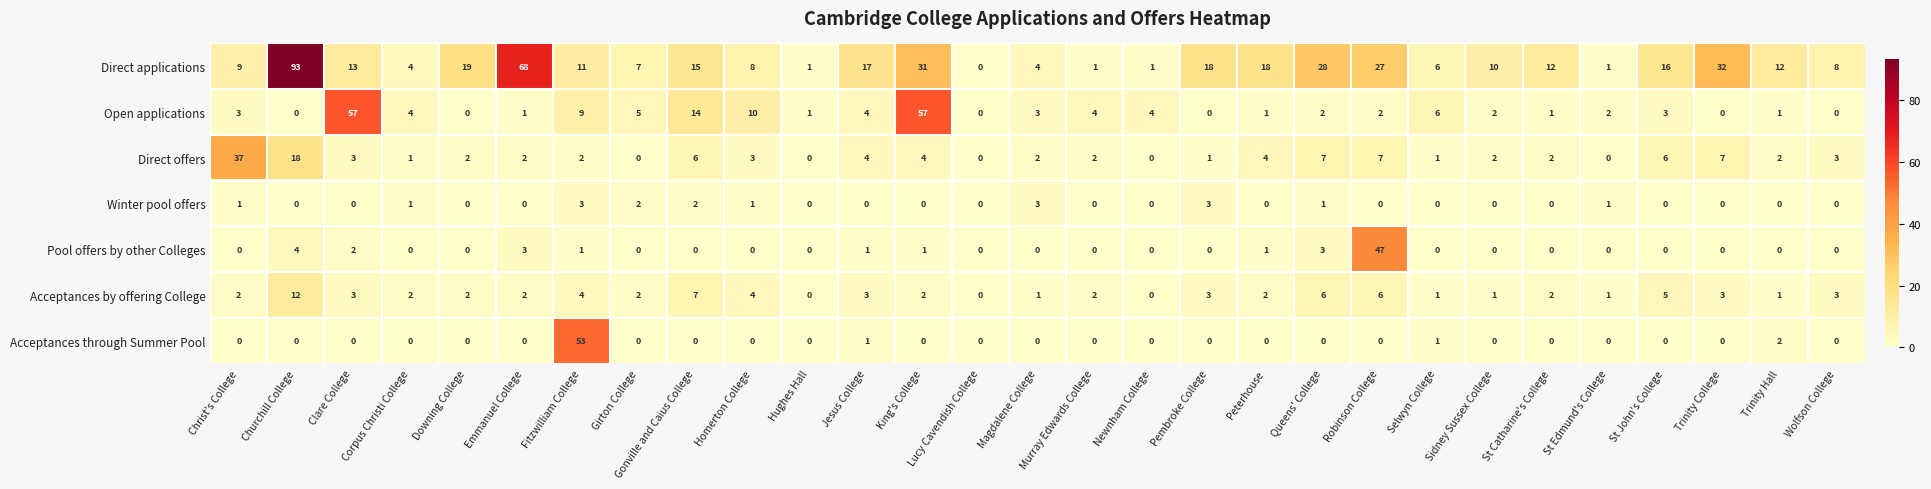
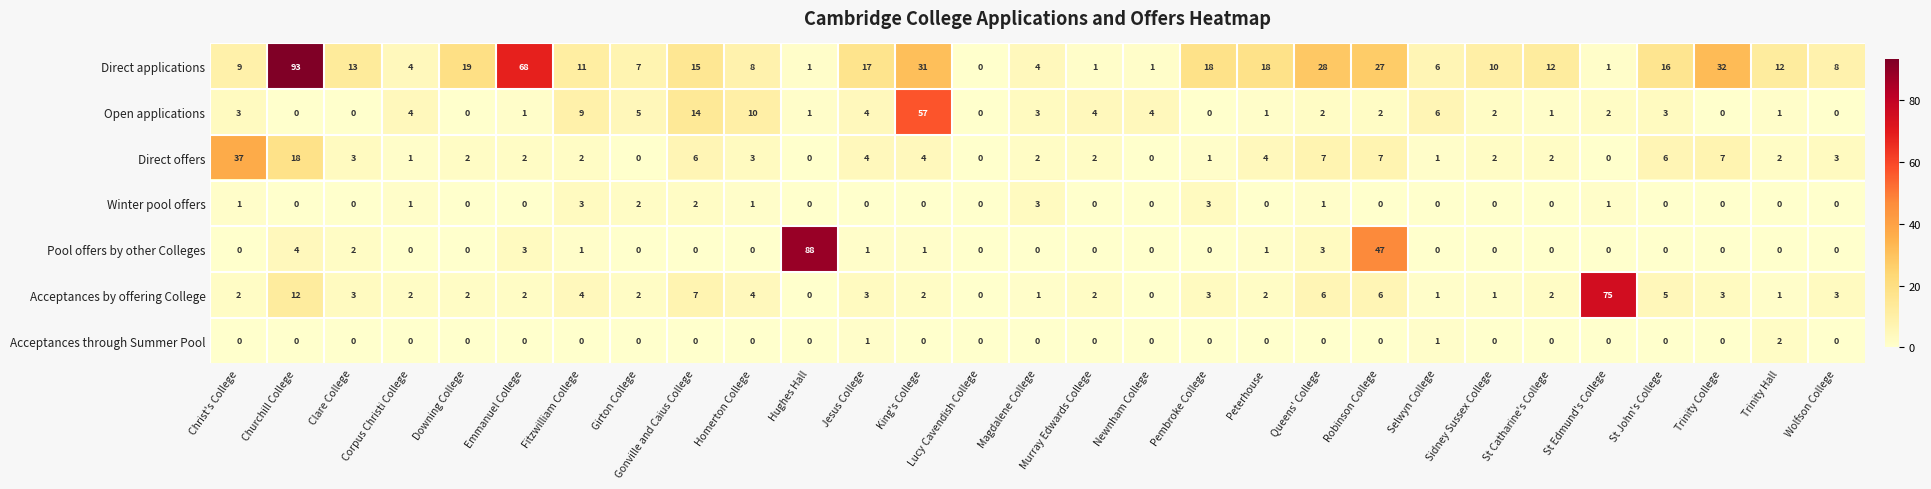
  {
    "Open applications": {
      "Christ's College": 3,
      "Churchill College": 0,
-     "Clare College": 57,
+     "Clare College": 0,
      "Corpus Christi College": 4,
      "Downing College": 0,
      "Emmanuel College": 1,
      "Fitzwilliam College": 9,
      "Girton College": 5,
      "Gonville and Caius College": 14,
      "Homerton College": 10,
      "Hughes Hall": 1,
      "Jesus College": 4,
      "King's College": 57,
      "Lucy Cavendish College": 0,
      "Magdalene College": 3,
      "Murray Edwards College": 4,
      "Newnham College": 4,
      "Pembroke College": 0,
      "Peterhouse": 1,
      "Queens' College": 2,
      "Robinson College": 2,
      "Selwyn College": 6,
      "Sidney Sussex College": 2,
      "St Catharine's College": 1,
      "St Edmund's College": 2,
      "St John's College": 3,
      "Trinity College": 0,
      "Trinity Hall": 1,
      "Wolfson College": 0
    },
    "Pool offers by other Colleges": {
      "Christ's College": 0,
      "Churchill College": 4,
      "Clare College": 2,
      "Corpus Christi College": 0,
      "Downing College": 0,
      "Emmanuel College": 3,
      "Fitzwilliam College": 1,
      "Girton College": 0,
      "Gonville and Caius College": 0,
      "Homerton College": 0,
-     "Hughes Hall": 0,
+     "Hughes Hall": 88,
      "Jesus College": 1,
      "King's College": 1,
      "Lucy Cavendish College": 0,
      "Magdalene College": 0,
      "Murray Edwards College": 0,
      "Newnham College": 0,
      "Pembroke College": 0,
      "Peterhouse": 1,
      "Queens' College": 3,
      "Robinson College": 47,
      "Selwyn College": 0,
      "Sidney Sussex College": 0,
      "St Catharine's College": 0,
      "St Edmund's College": 0,
      "St John's College": 0,
      "Trinity College": 0,
      "Trinity Hall": 0,
      "Wolfson College": 0
    },
    "Acceptances by offering College": {
      "Christ's College": 2,
      "Churchill College": 12,
      "Clare College": 3,
      "Corpus Christi College": 2,
      "Downing College": 2,
      "Emmanuel College": 2,
      "Fitzwilliam College": 4,
      "Girton College": 2,
      "Gonville and Caius College": 7,
      "Homerton College": 4,
      "Hughes Hall": 0,
      "Jesus College": 3,
      "King's College": 2,
      "Lucy Cavendish College": 0,
      "Magdalene College": 1,
      "Murray Edwards College": 2,
      "Newnham College": 0,
      "Pembroke College": 3,
      "Peterhouse": 2,
      "Queens' College": 6,
      "Robinson College": 6,
      "Selwyn College": 1,
      "Sidney Sussex College": 1,
      "St Catharine's College": 2,
-     "St Edmund's College": 1,
+     "St Edmund's College": 75,
      "St John's College": 5,
      "Trinity College": 3,
      "Trinity Hall": 1,
      "Wolfson College": 3
    },
    "Acceptances through Summer Pool": {
      "Christ's College": 0,
      "Churchill College": 0,
      "Clare College": 0,
      "Corpus Christi College": 0,
      "Downing College": 0,
      "Emmanuel College": 0,
-     "Fitzwilliam College": 53,
+     "Fitzwilliam College": 0,
      "Girton College": 0,
      "Gonville and Caius College": 0,
      "Homerton College": 0,
      "Hughes Hall": 0,
      "Jesus College": 1,
      "King's College": 0,
      "Lucy Cavendish College": 0,
      "Magdalene College": 0,
      "Murray Edwards College": 0,
      "Newnham College": 0,
      "Pembroke College": 0,
      "Peterhouse": 0,
      "Queens' College": 0,
      "Robinson College": 0,
      "Selwyn College": 1,
      "Sidney Sussex College": 0,
      "St Catharine's College": 0,
      "St Edmund's College": 0,
      "St John's College": 0,
      "Trinity College": 0,
      "Trinity Hall": 2,
      "Wolfson College": 0
    }
  }
